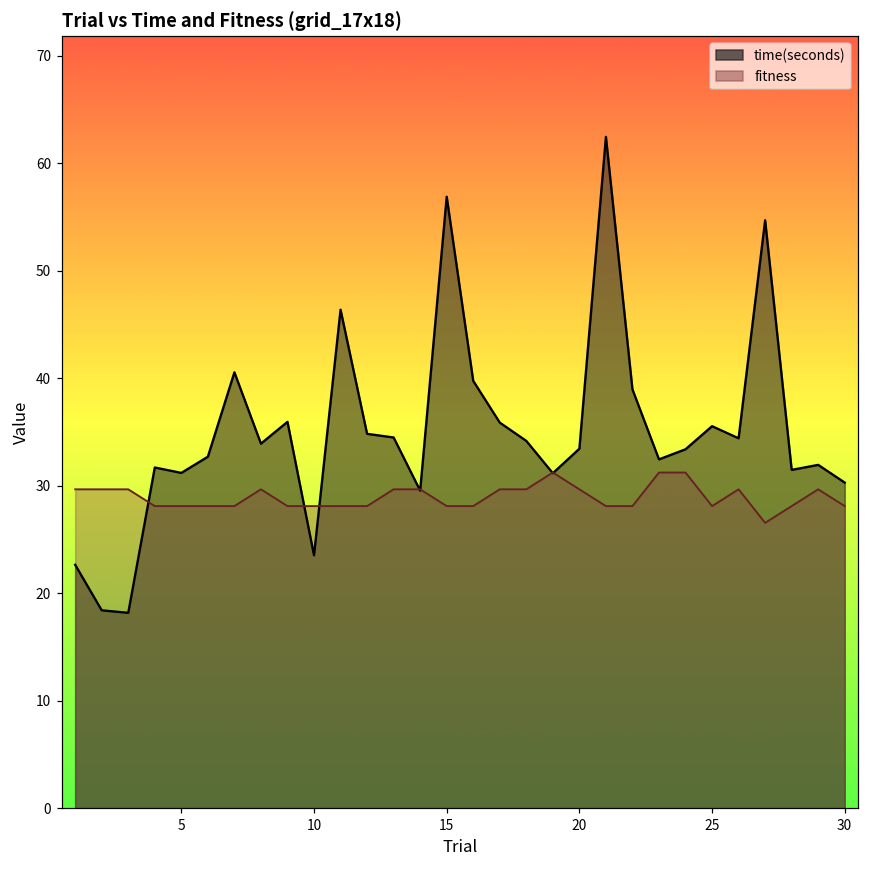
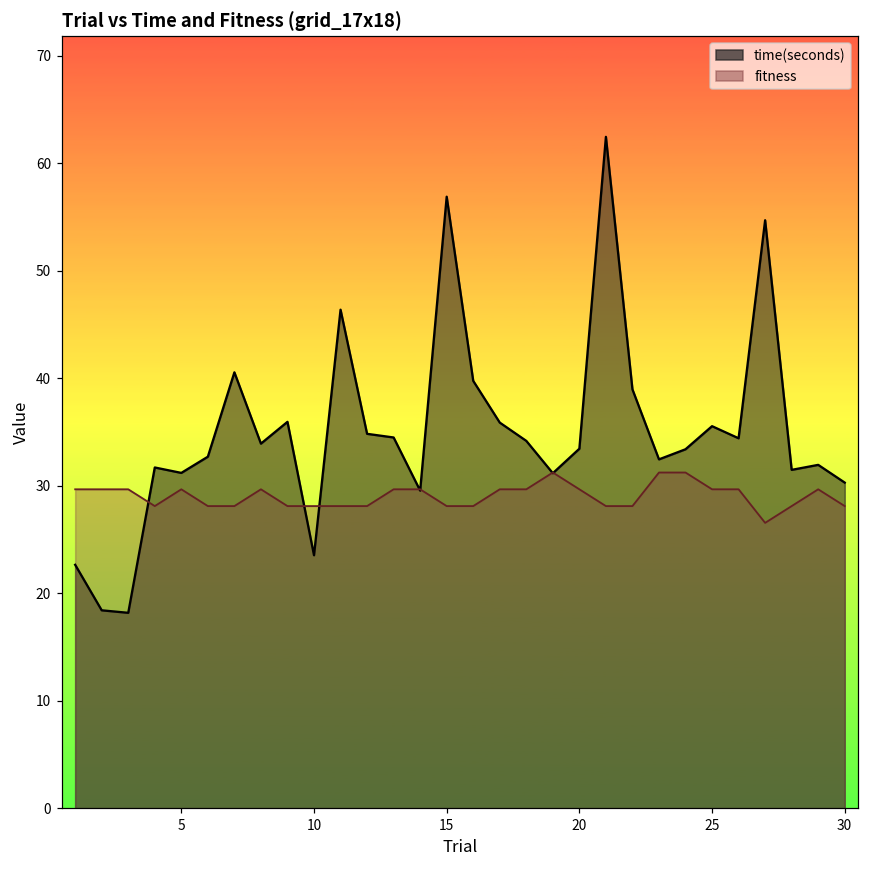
  {
    "time(seconds)": {
      "5": 31,
      "10": 24,
      "15": 57,
      "20": 33,
      "25": 36,
      "30": 30
    },
    "fitness": {
-     "5": 28,
+     "5": 30,
      "10": 28,
      "15": 28,
      "20": 30,
-     "25": 28,
+     "25": 30,
      "30": 28
    }
  }
